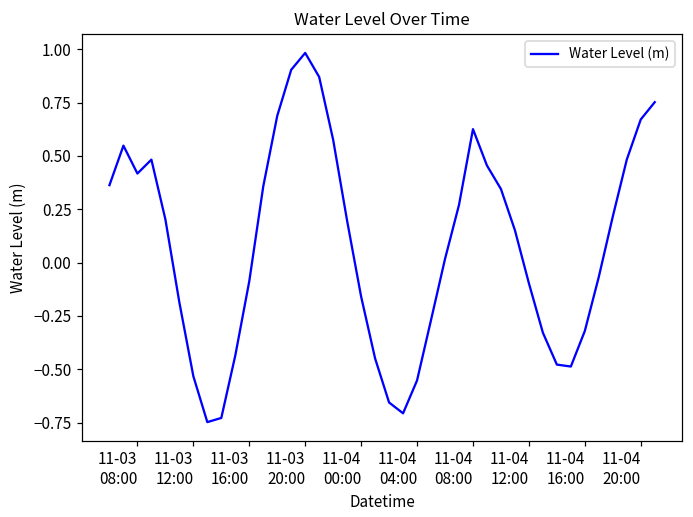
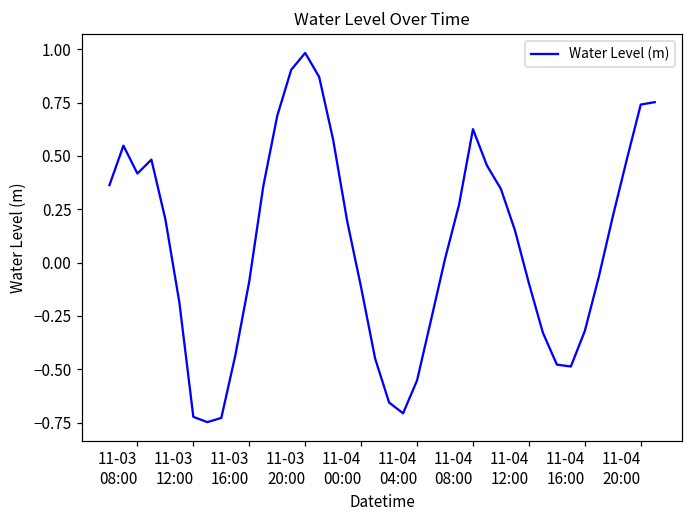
  {
    "11-03 08:00": 0.42,
-   "11-03 12:00": -0.53,
+   "11-03 12:00": -0.72,
    "11-03 16:00": -0.09,
    "11-03 20:00": 0.98,
-   "11-04 00:00": -0.16,
+   "11-04 00:00": -0.12,
    "11-04 04:00": -0.55,
    "11-04 08:00": 0.63,
    "11-04 12:00": -0.10,
    "11-04 16:00": -0.32,
-   "11-04 20:00": 0.67
+   "11-04 20:00": 0.74
  }
